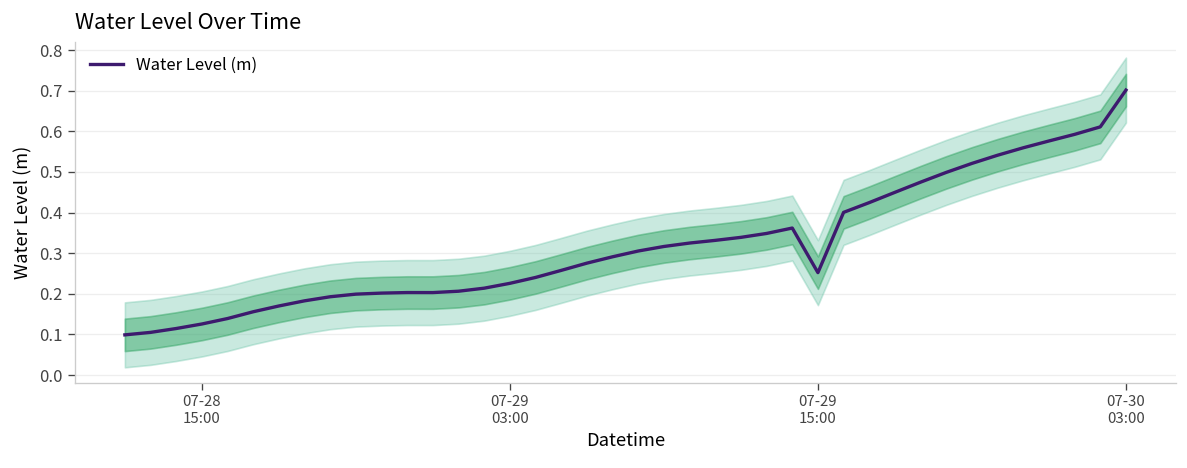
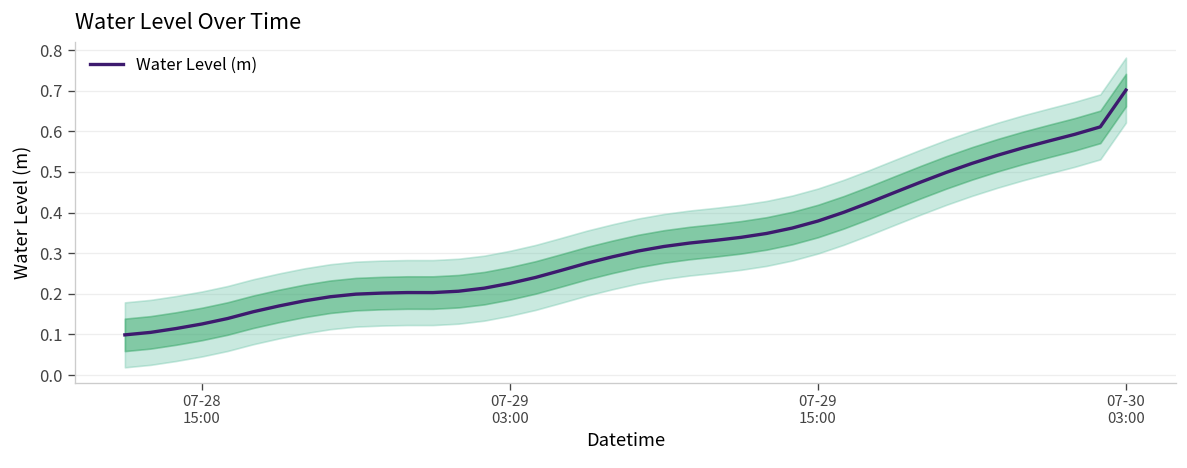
  {
    "Water Level (m)": {
      "07-28 15:00": 0.13,
      "07-29 03:00": 0.23,
-     "07-29 15:00": 0.25,
+     "07-29 15:00": 0.38,
      "07-30 03:00": 0.70
    }
  }
